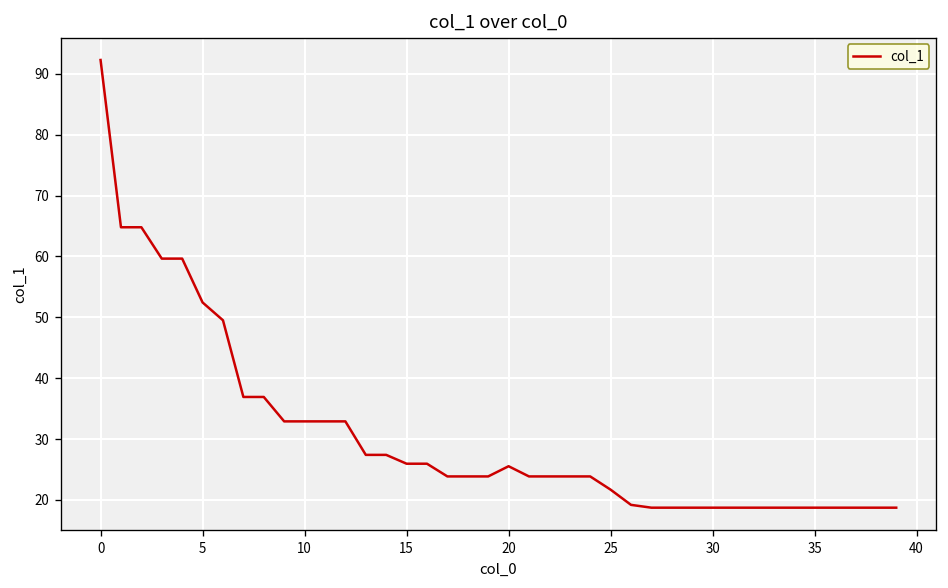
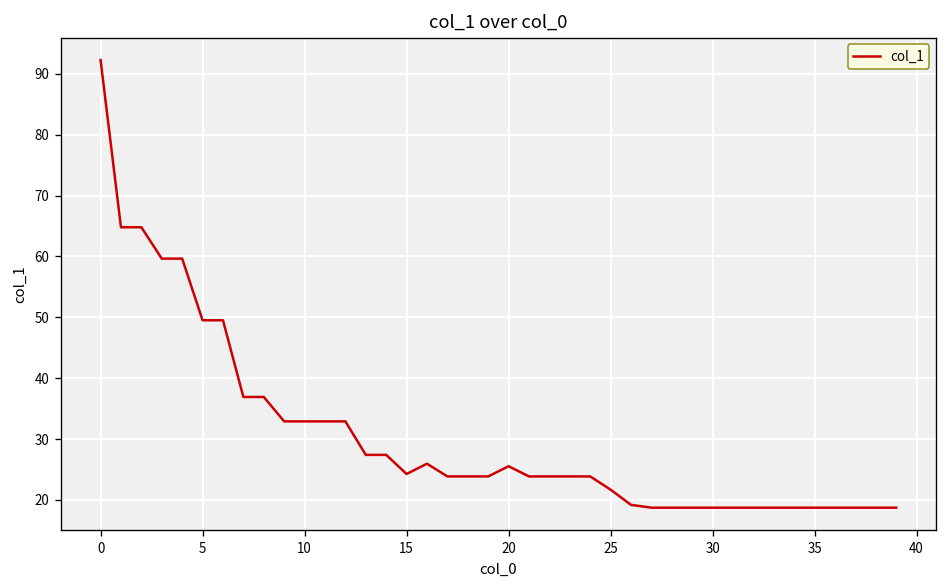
  {
    "0": 92,
-   "5": 52,
+   "5": 50,
    "10": 33,
-   "15": 26,
+   "15": 24,
    "20": 26,
    "25": 22,
    "30": 19,
    "35": 19
  }
